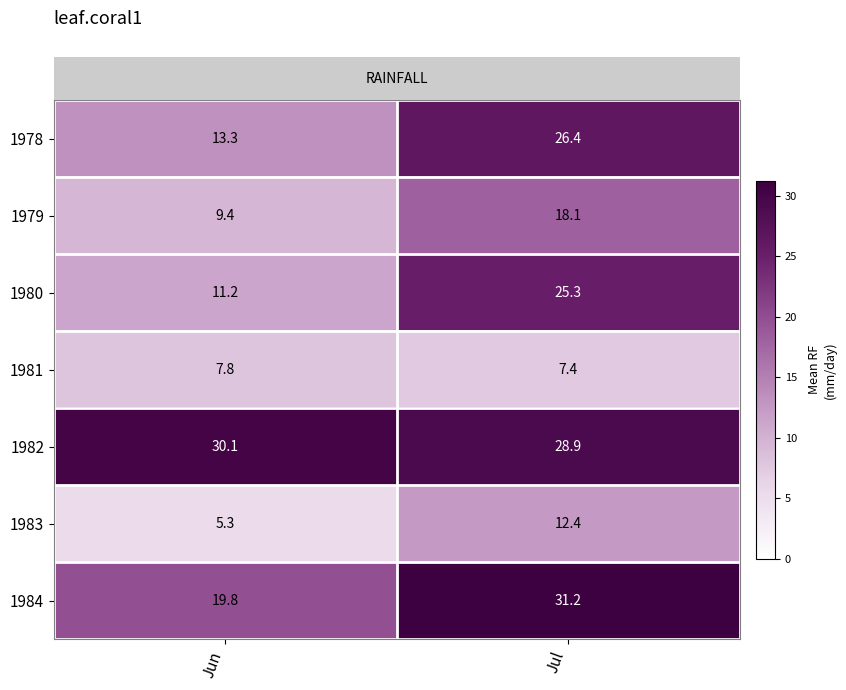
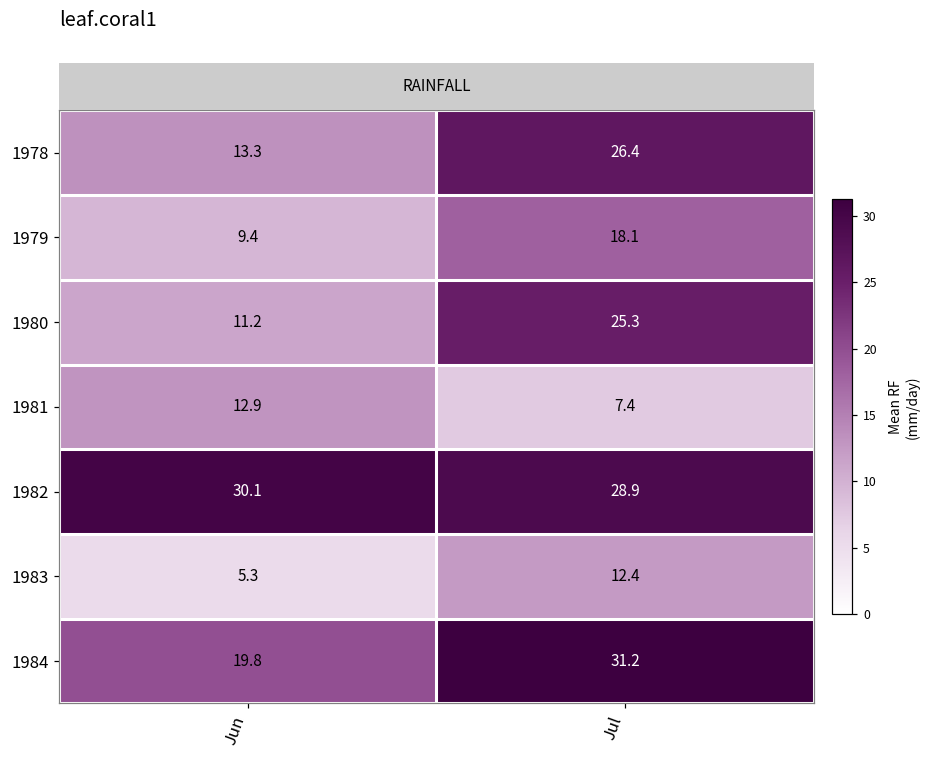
  {
    "1978": {
      "Jun": 13.3,
      "Jul": 26.4
    },
    "1979": {
      "Jun": 9.4,
      "Jul": 18.1
    },
    "1980": {
      "Jun": 11.2,
      "Jul": 25.3
    },
    "1981": {
-     "Jun": 7.8,
+     "Jun": 12.9,
      "Jul": 7.4
    },
    "1982": {
      "Jun": 30.1,
      "Jul": 28.9
    },
    "1983": {
      "Jun": 5.3,
      "Jul": 12.4
    },
    "1984": {
      "Jun": 19.8,
      "Jul": 31.2
    }
  }
